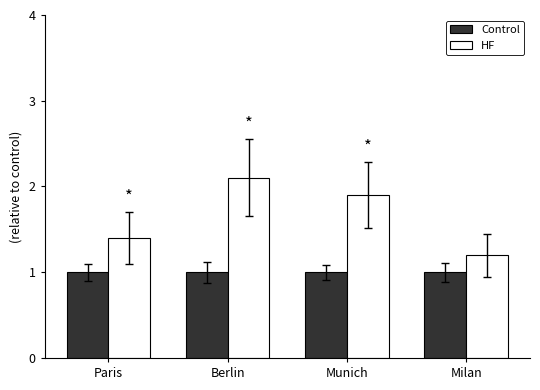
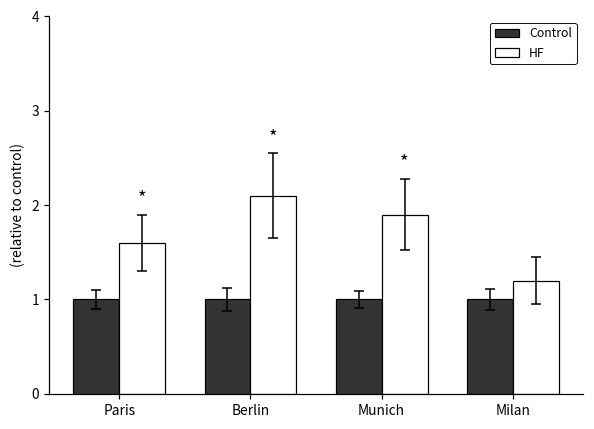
  {
    "Control": {
      "Paris": 1.0,
      "Berlin": 1.0,
      "Munich": 1.0,
      "Milan": 1.0
    },
    "HF": {
-     "Paris": 1.4,
+     "Paris": 1.6,
      "Berlin": 2.1,
      "Munich": 1.9,
      "Milan": 1.2
    }
  }
